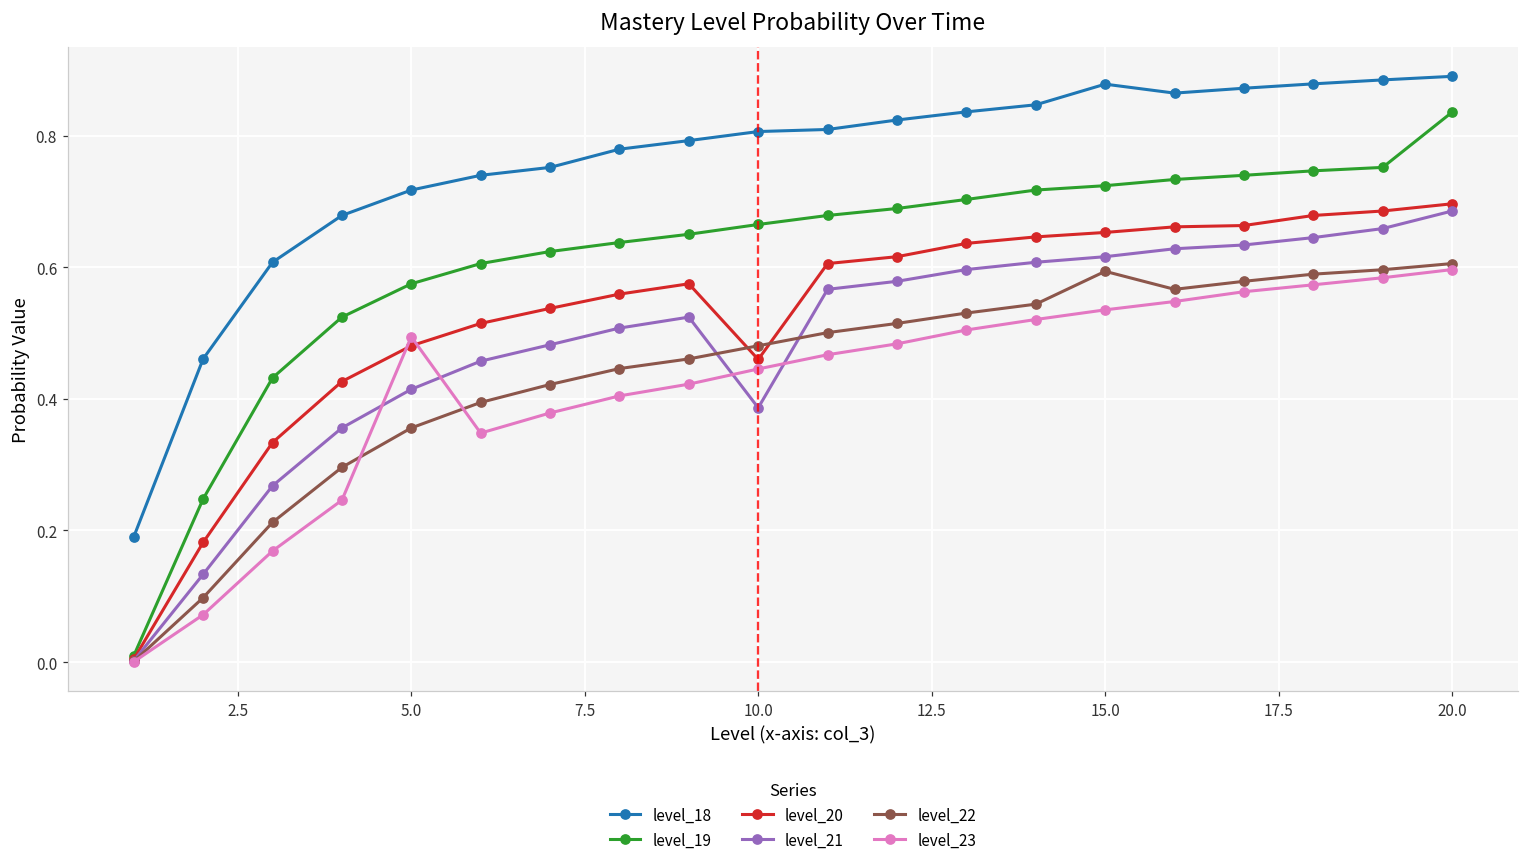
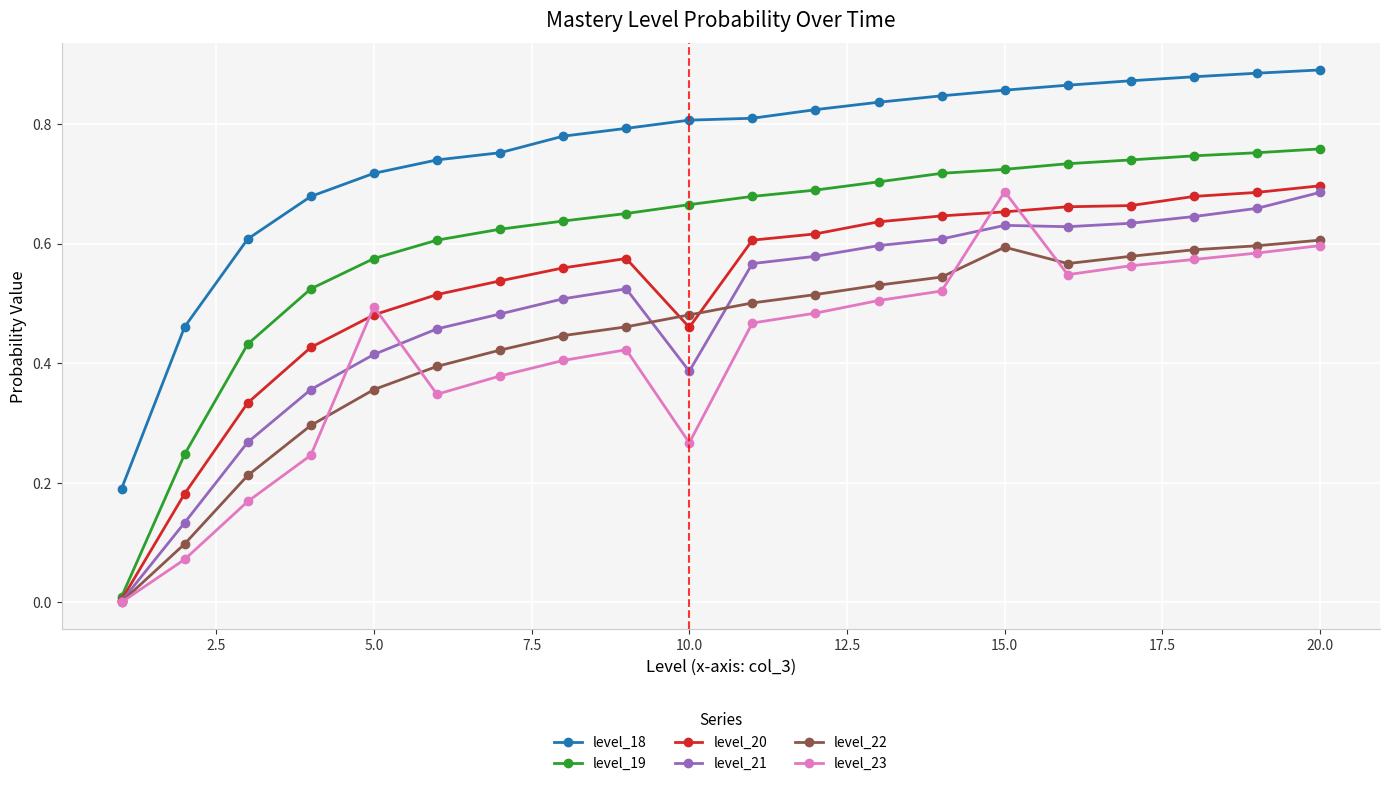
  {
    "level_18": {
      "5.0": 0.72,
      "10.0": 0.81,
-     "15.0": 0.88,
+     "15.0": 0.86,
      "20.0": 0.89
    },
    "level_19": {
      "5.0": 0.57,
      "10.0": 0.67,
      "15.0": 0.72,
-     "20.0": 0.84
+     "20.0": 0.76
    },
    "level_20": {
      "5.0": 0.48,
      "10.0": 0.46,
      "15.0": 0.65,
      "20.0": 0.70
    },
    "level_21": {
      "5.0": 0.41,
      "10.0": 0.39,
-     "15.0": 0.62,
+     "15.0": 0.63,
      "20.0": 0.69
    },
    "level_22": {
      "5.0": 0.36,
      "10.0": 0.48,
      "15.0": 0.59,
      "20.0": 0.61
    },
    "level_23": {
      "5.0": 0.49,
-     "10.0": 0.45,
-     "15.0": 0.54,
+     "10.0": 0.27,
+     "15.0": 0.69,
      "20.0": 0.60
    }
  }
